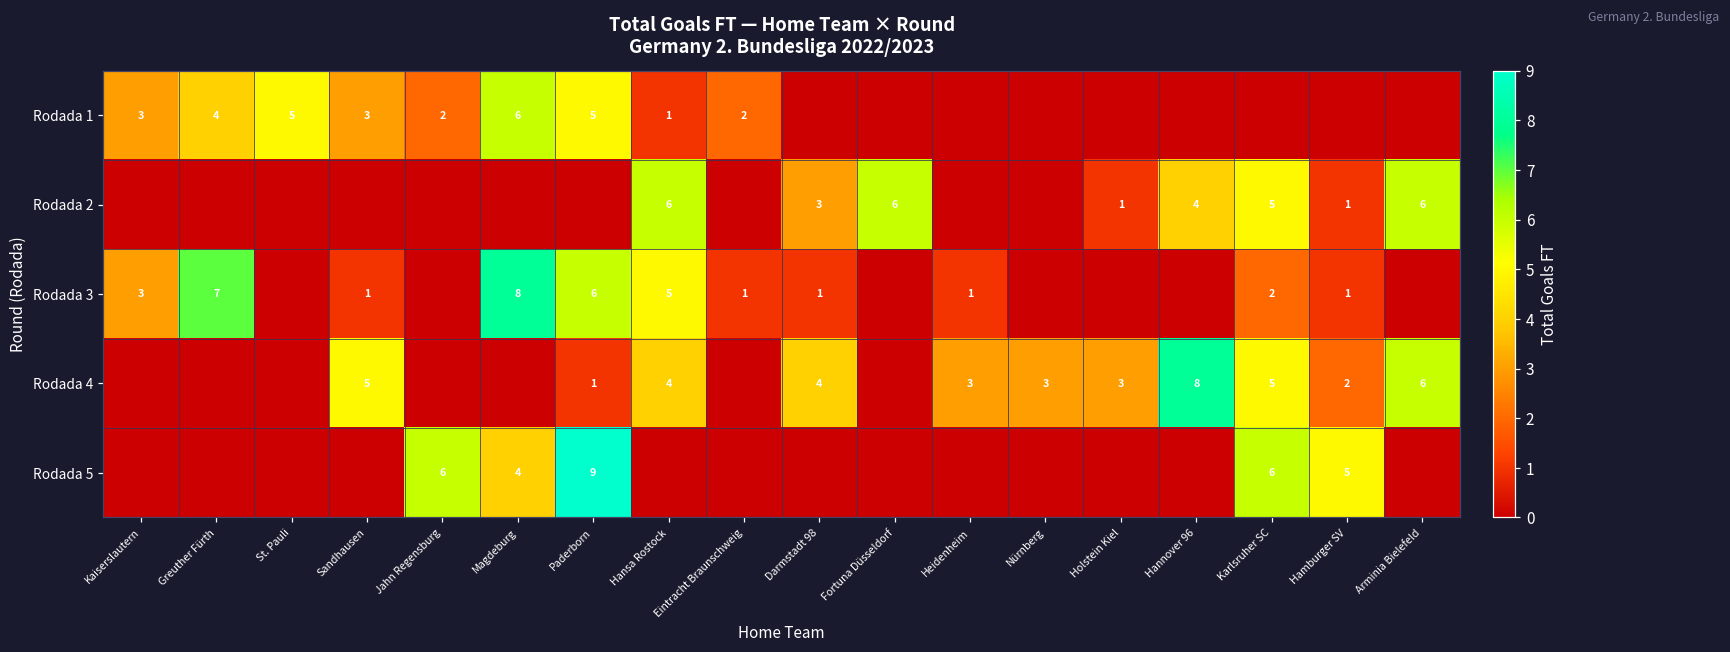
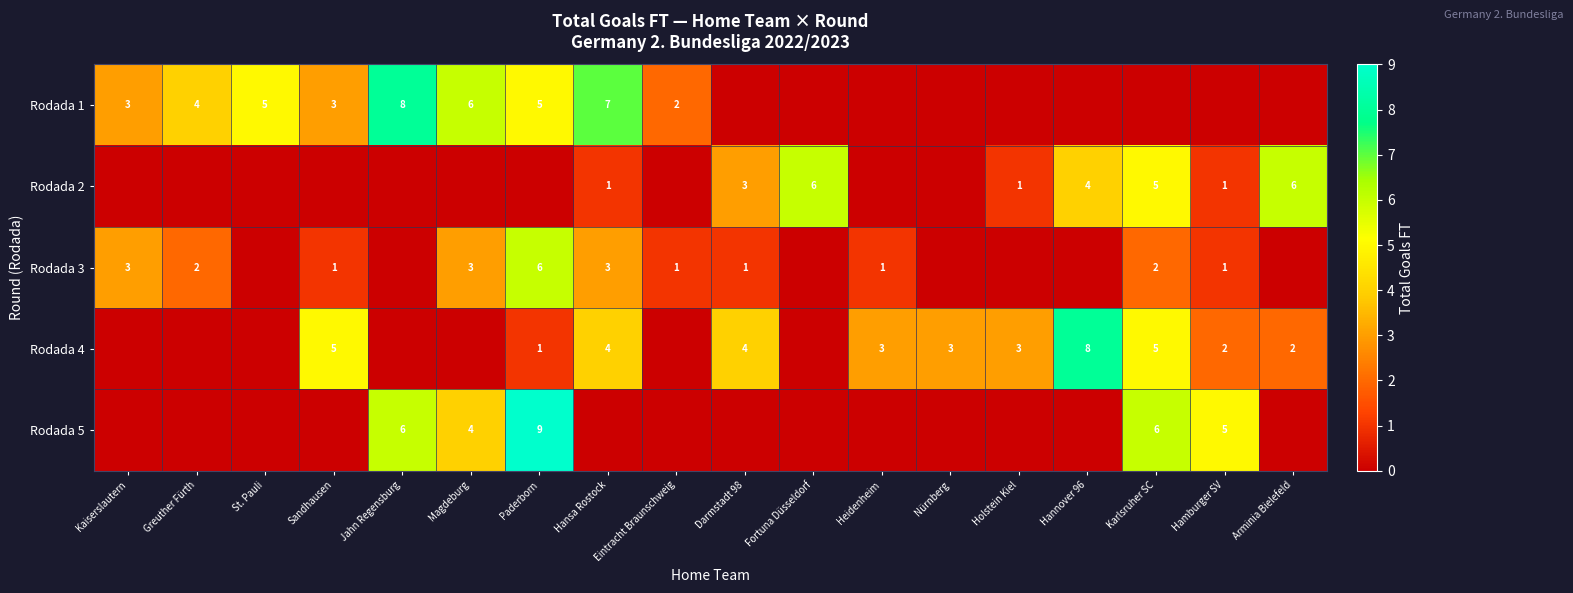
  {
    "Rodada 1": {
      "Kaiserslautern": 3,
      "Greuther Fürth": 4,
      "St. Pauli": 5,
      "Sandhausen": 3,
-     "Jahn Regensburg": 2,
+     "Jahn Regensburg": 8,
      "Magdeburg": 6,
      "Paderborn": 5,
-     "Hansa Rostock": 1,
+     "Hansa Rostock": 7,
      "Eintracht Braunschweig": 2
    },
    "Rodada 2": {
-     "Hansa Rostock": 6,
+     "Hansa Rostock": 1,
      "Darmstadt 98": 3,
      "Fortuna Düsseldorf": 6,
      "Holstein Kiel": 1,
      "Hannover 96": 4,
      "Karlsruher SC": 5,
      "Hamburger SV": 1,
      "Arminia Bielefeld": 6
    },
    "Rodada 3": {
      "Kaiserslautern": 3,
-     "Greuther Fürth": 7,
+     "Greuther Fürth": 2,
      "Sandhausen": 1,
-     "Magdeburg": 8,
+     "Magdeburg": 3,
      "Paderborn": 6,
-     "Hansa Rostock": 5,
+     "Hansa Rostock": 3,
      "Eintracht Braunschweig": 1,
      "Darmstadt 98": 1,
      "Heidenheim": 1,
      "Karlsruher SC": 2,
      "Hamburger SV": 1
    },
    "Rodada 4": {
      "Sandhausen": 5,
      "Paderborn": 1,
      "Hansa Rostock": 4,
      "Darmstadt 98": 4,
      "Heidenheim": 3,
      "Nürnberg": 3,
      "Holstein Kiel": 3,
      "Hannover 96": 8,
      "Karlsruher SC": 5,
      "Hamburger SV": 2,
-     "Arminia Bielefeld": 6
+     "Arminia Bielefeld": 2
    },
    "Rodada 5": {
      "Jahn Regensburg": 6,
      "Magdeburg": 4,
      "Paderborn": 9,
      "Karlsruher SC": 6,
      "Hamburger SV": 5
    }
  }
